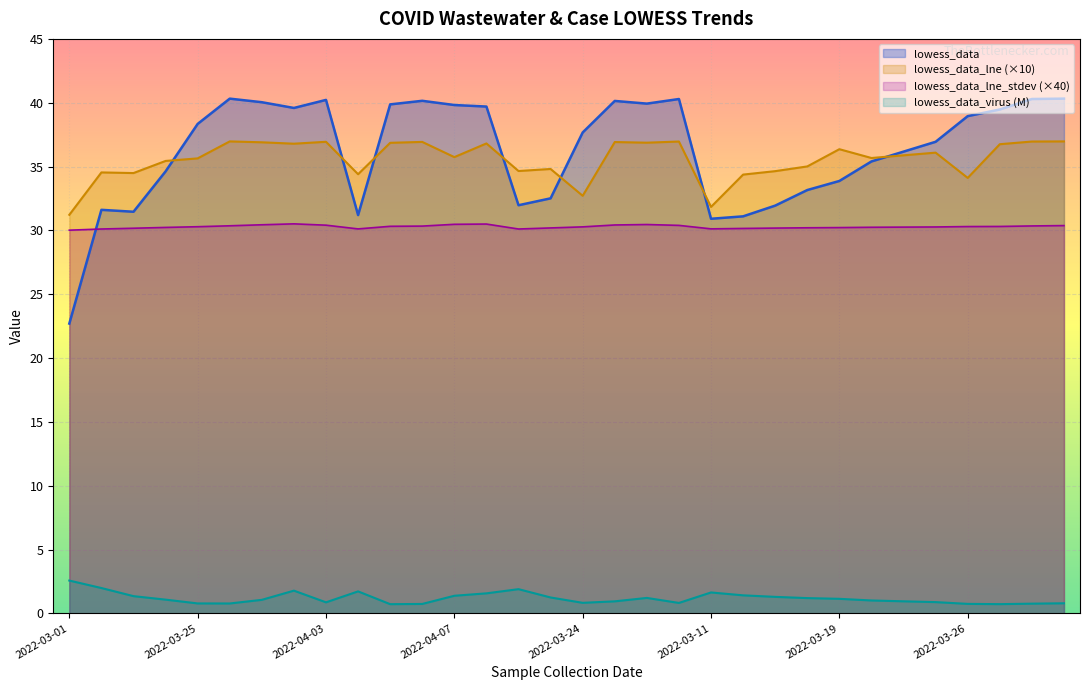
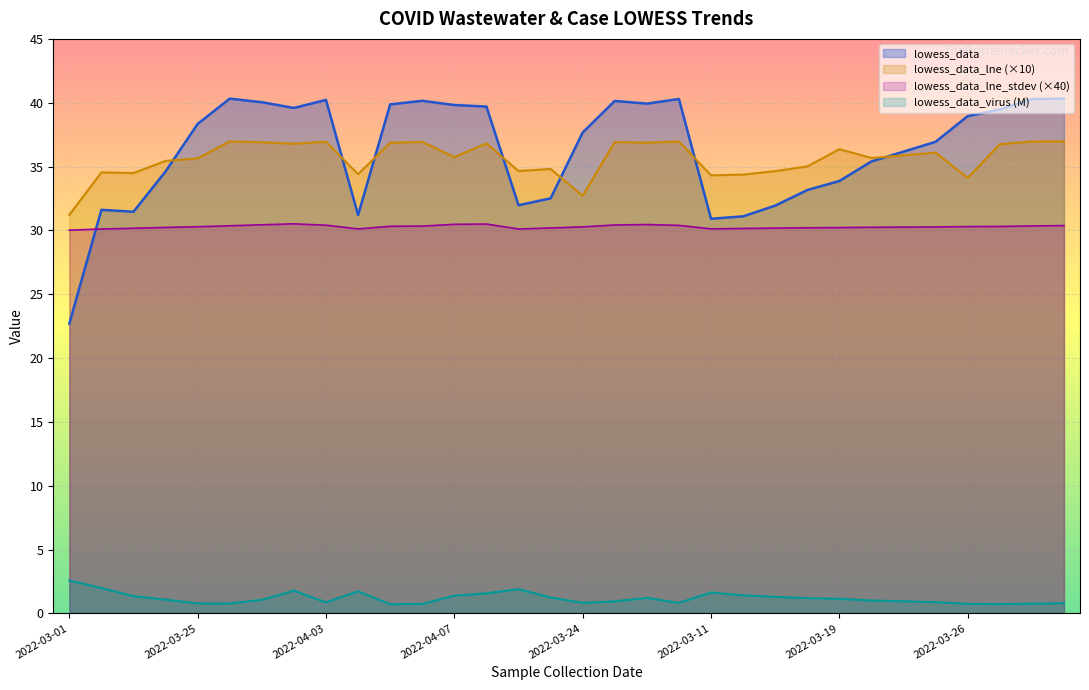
  {
    "lowess_data_lne (×10)": {
      "2022-03-01": 31.2,
      "2022-03-25": 35.6,
      "2022-04-03": 36.9,
      "2022-04-07": 35.7,
      "2022-03-24": 32.7,
-     "2022-03-11": 31.8,
+     "2022-03-11": 34.3,
      "2022-03-19": 36.4,
      "2022-03-26": 34.1
    },
    "lowess_data_lne_stdev (×40)": {
      "2022-03-01": 30.0,
      "2022-03-25": 30.3,
      "2022-04-03": 30.4,
      "2022-04-07": 30.5,
      "2022-03-24": 30.3,
      "2022-03-11": 30.1,
      "2022-03-19": 30.2,
      "2022-03-26": 30.3
    }
  }
